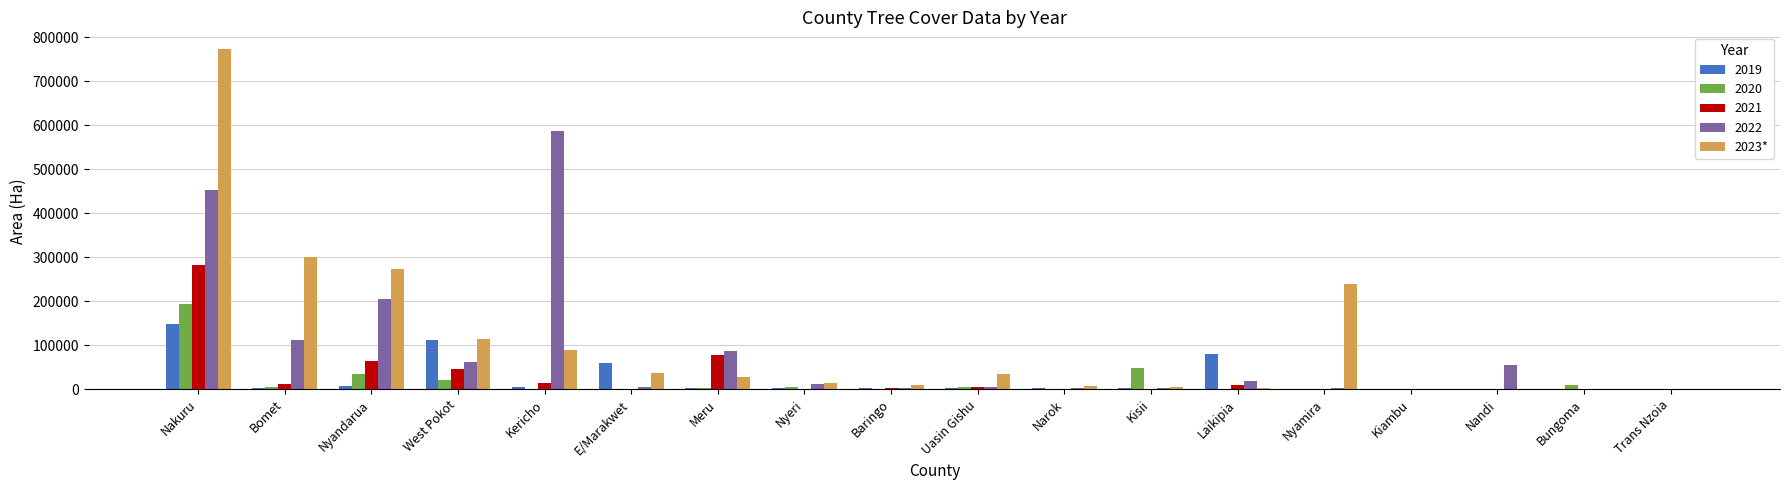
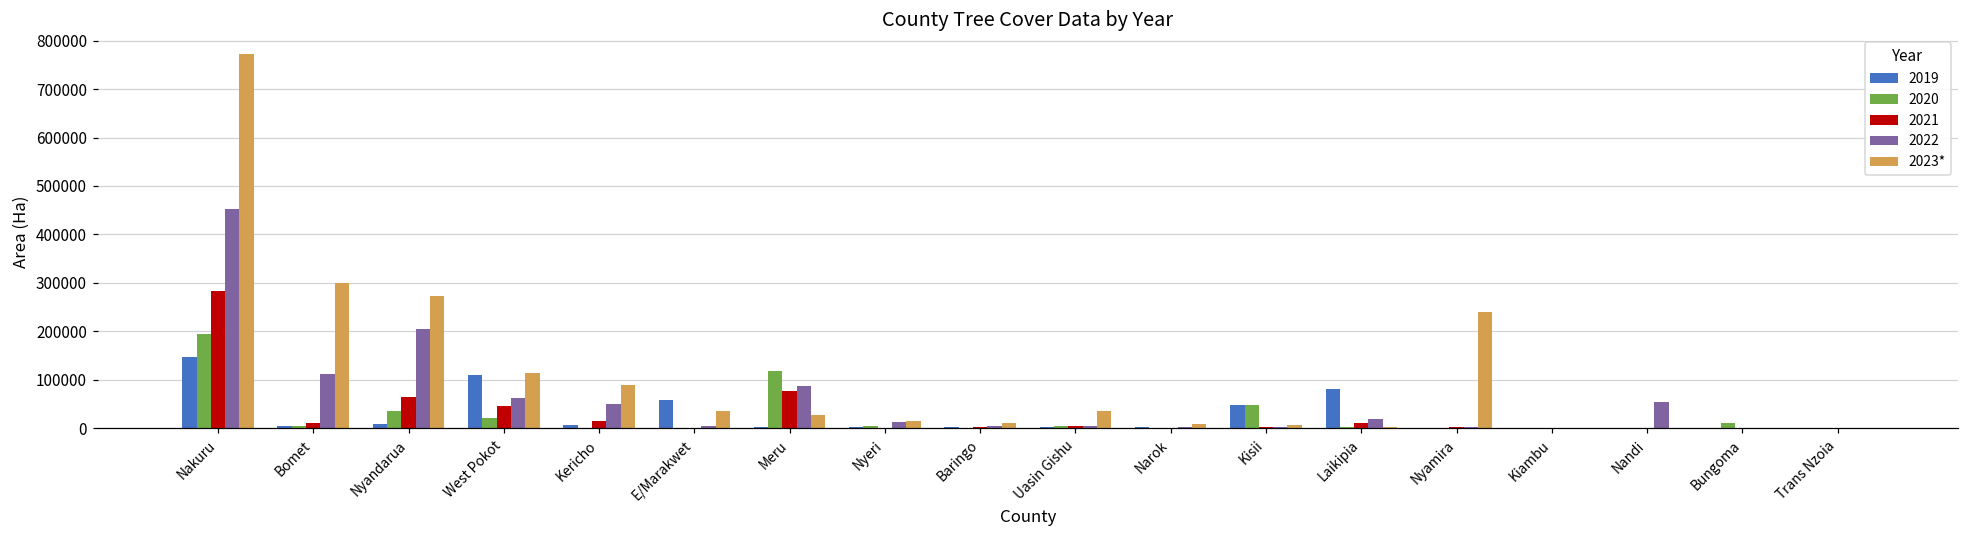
  {
    "2019": {
      "Nakuru": 150000,
      "Nyandarua": 10000,
      "West Pokot": 110000,
      "E/Marakwet": 60000,
-     "Kisii": 0,
+     "Kisii": 50000,
      "Laikipia": 80000
    },
    "2020": {
      "Nakuru": 190000,
      "Nyandarua": 40000,
      "West Pokot": 20000,
-     "Meru": 0,
+     "Meru": 120000,
      "Kisii": 50000,
      "Bungoma": 10000
    },
    "2021": {
      "Nakuru": 280000,
      "Bomet": 10000,
      "Nyandarua": 70000,
      "West Pokot": 40000,
      "Kericho": 20000,
      "Meru": 80000,
      "Laikipia": 10000
    },
    "2022": {
      "Nakuru": 450000,
      "Bomet": 110000,
      "Nyandarua": 200000,
      "West Pokot": 60000,
-     "Kericho": 590000,
+     "Kericho": 50000,
      "Meru": 90000,
      "Nyeri": 10000,
      "Laikipia": 20000,
      "Nandi": 50000,
      "Trans Nzoia": 0
    },
    "2023*": {
      "Nakuru": 770000,
      "Bomet": 300000,
      "Nyandarua": 270000,
      "West Pokot": 110000,
      "Kericho": 90000,
      "E/Marakwet": 40000,
      "Meru": 30000,
      "Nyeri": 10000,
      "Baringo": 10000,
      "Uasin Gishu": 40000,
      "Narok": 10000,
      "Kisii": 10000,
      "Nyamira": 240000,
      "Bungoma": 0,
      "Trans Nzoia": 0
    }
  }
